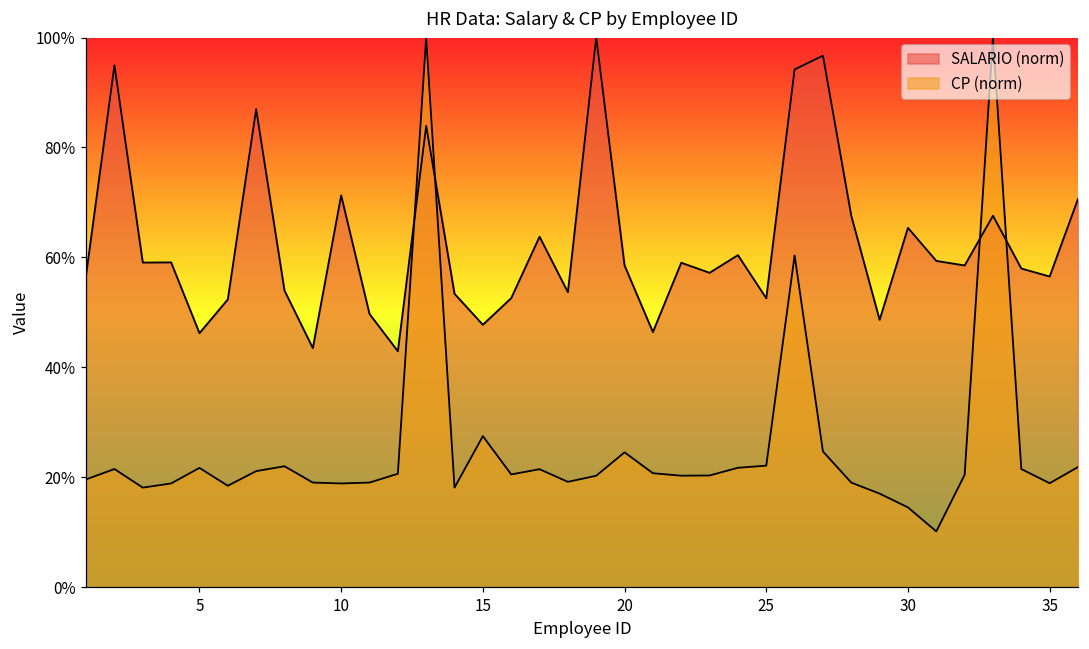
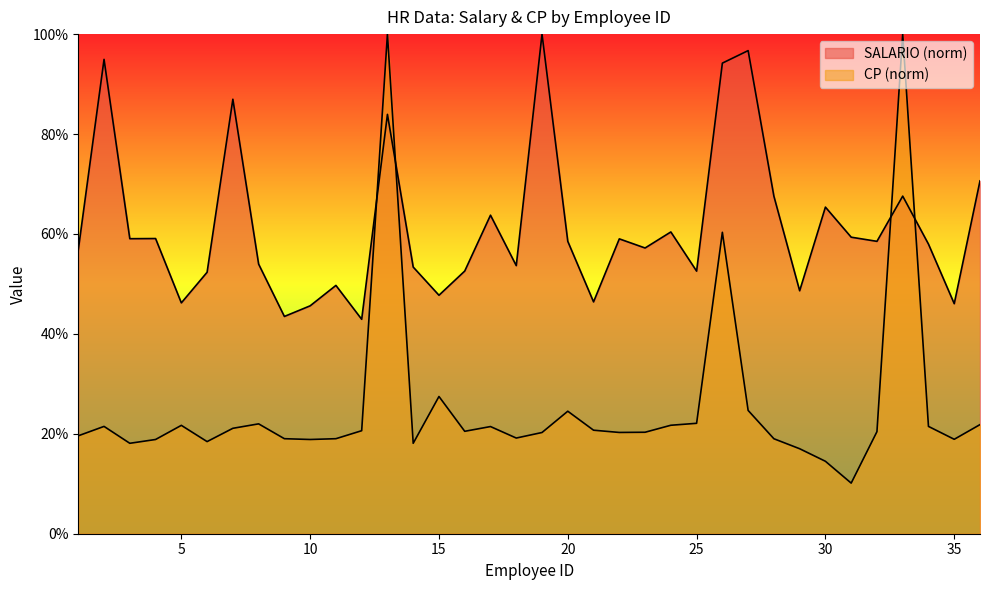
  {
    "SALARIO (norm)": {
      "5": "46%",
-     "10": "71%",
+     "10": "46%",
      "15": "48%",
      "20": "59%",
      "25": "53%",
      "30": "65%",
-     "35": "57%"
+     "35": "46%"
    },
    "CP (norm)": {
      "5": "22%",
      "10": "19%",
      "15": "27%",
      "20": "25%",
      "25": "22%",
      "30": "14%",
      "35": "19%"
    }
  }
